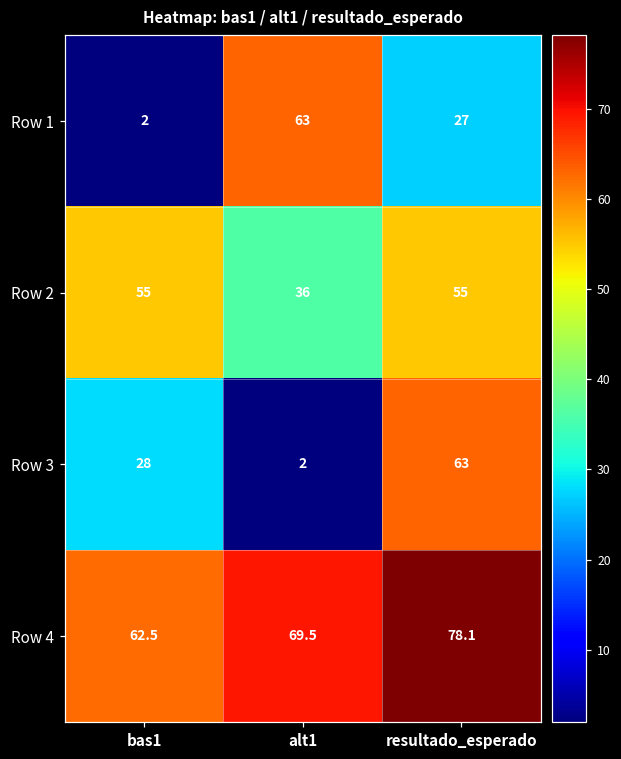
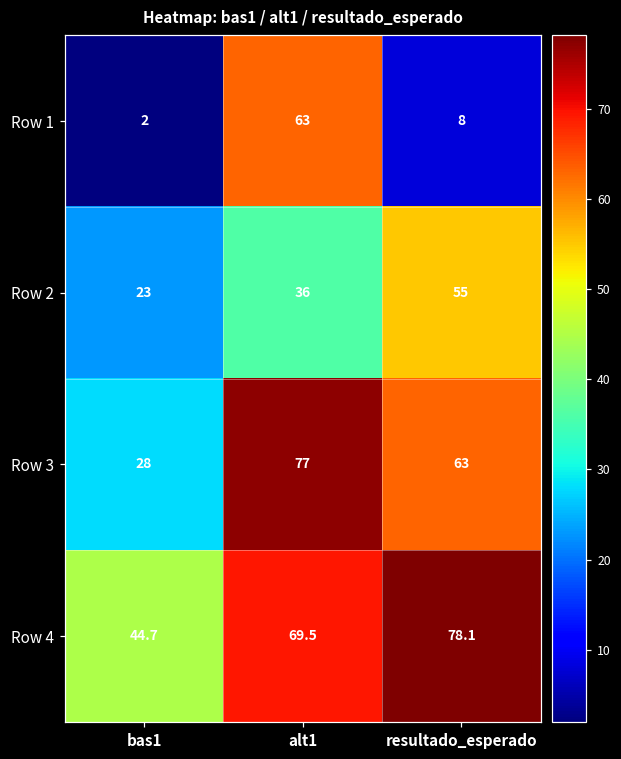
  {
    "Row 1": {
      "bas1": 2,
      "alt1": 63,
-     "resultado_esperado": 27
+     "resultado_esperado": 8
    },
    "Row 2": {
-     "bas1": 55,
+     "bas1": 23,
      "alt1": 36,
      "resultado_esperado": 55
    },
    "Row 3": {
      "bas1": 28,
-     "alt1": 2,
+     "alt1": 77,
      "resultado_esperado": 63
    },
    "Row 4": {
-     "bas1": 62.5,
+     "bas1": 44.7,
      "alt1": 69.5,
      "resultado_esperado": 78.1
    }
  }
